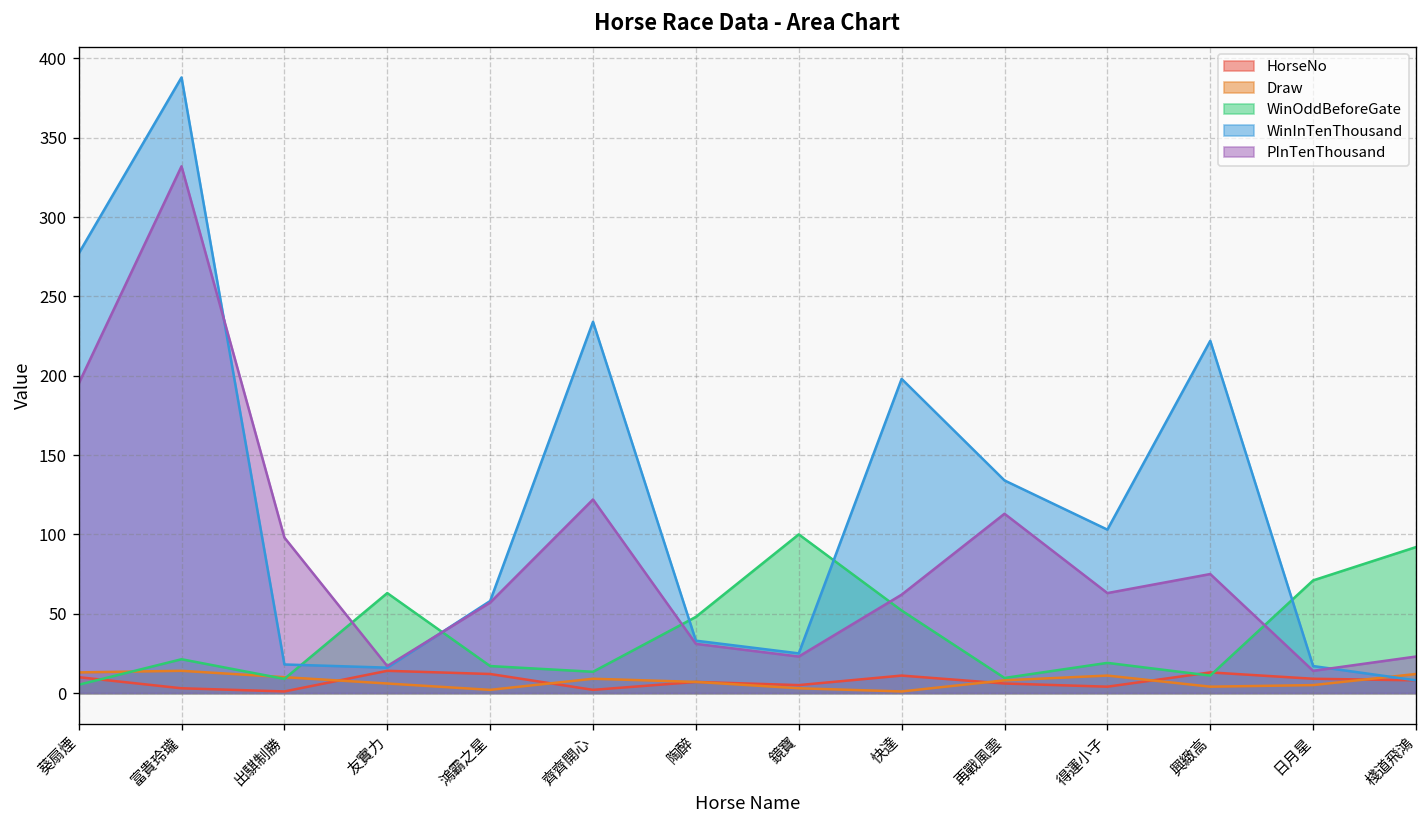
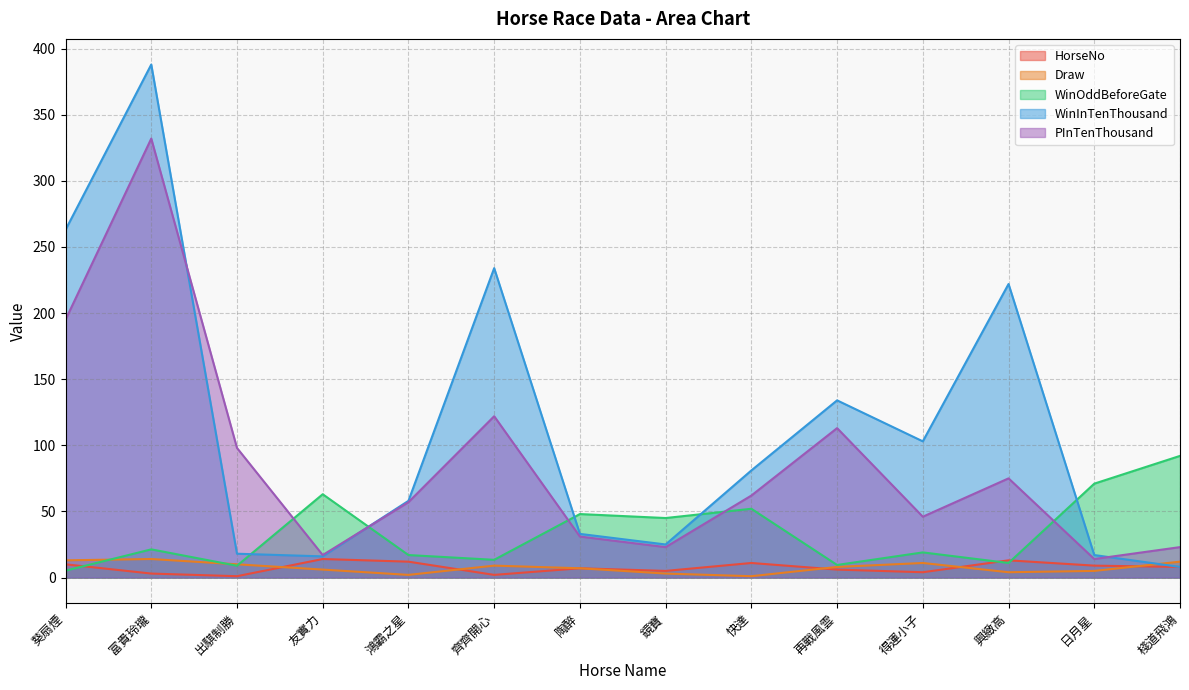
  {
    "WinOddBeforeGate": {
      "葵扇煙": 5,
      "富貴玲瓏": 21,
      "友實力": 63,
      "鴻霸之星": 17,
      "齊齊開心": 13,
      "陶醉": 48,
-     "鏡寶": 100,
+     "鏡寶": 45,
      "快達": 52,
      "得運小子": 19,
      "興緻高": 11,
      "日月星": 71,
      "棧道飛鴻": 92
    },
    "WinInTenThousand": {
-     "葵扇煙": 277,
+     "葵扇煙": 263,
      "富貴玲瓏": 388,
      "出騏制勝": 18,
      "齊齊開心": 234,
      "陶醉": 33,
      "鏡寶": 25,
-     "快達": 198,
+     "快達": 81,
      "再戰風雲": 134,
      "得運小子": 103,
      "興緻高": 222,
      "日月星": 17
    },
    "PInTenThousand": {
      "葵扇煙": 195,
      "富貴玲瓏": 332,
      "出騏制勝": 98,
      "齊齊開心": 122,
      "陶醉": 31,
      "鏡寶": 23,
      "快達": 62,
      "再戰風雲": 113,
-     "得運小子": 63,
+     "得運小子": 46,
      "興緻高": 75,
      "日月星": 14,
      "棧道飛鴻": 23
    }
  }
